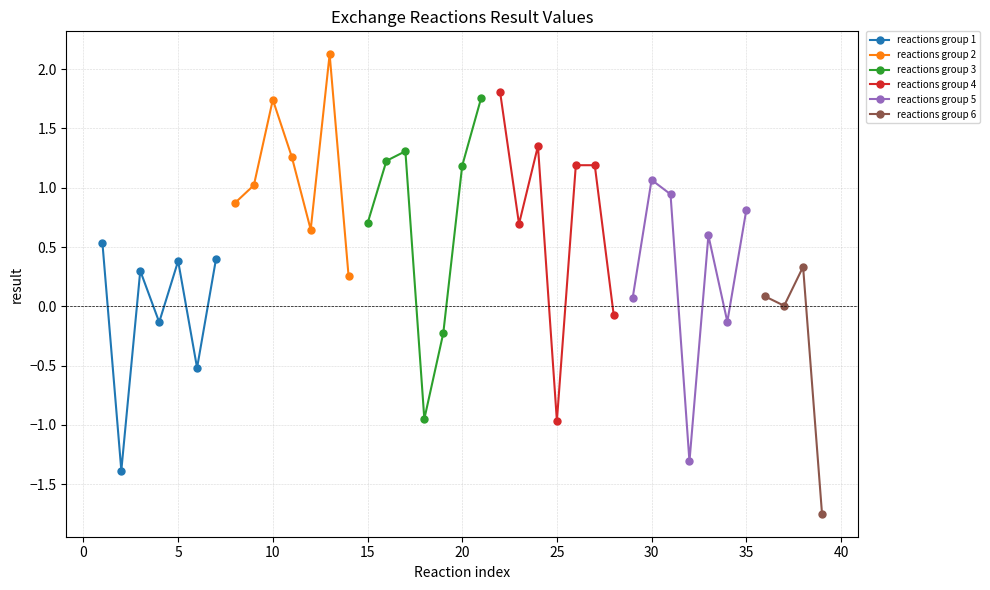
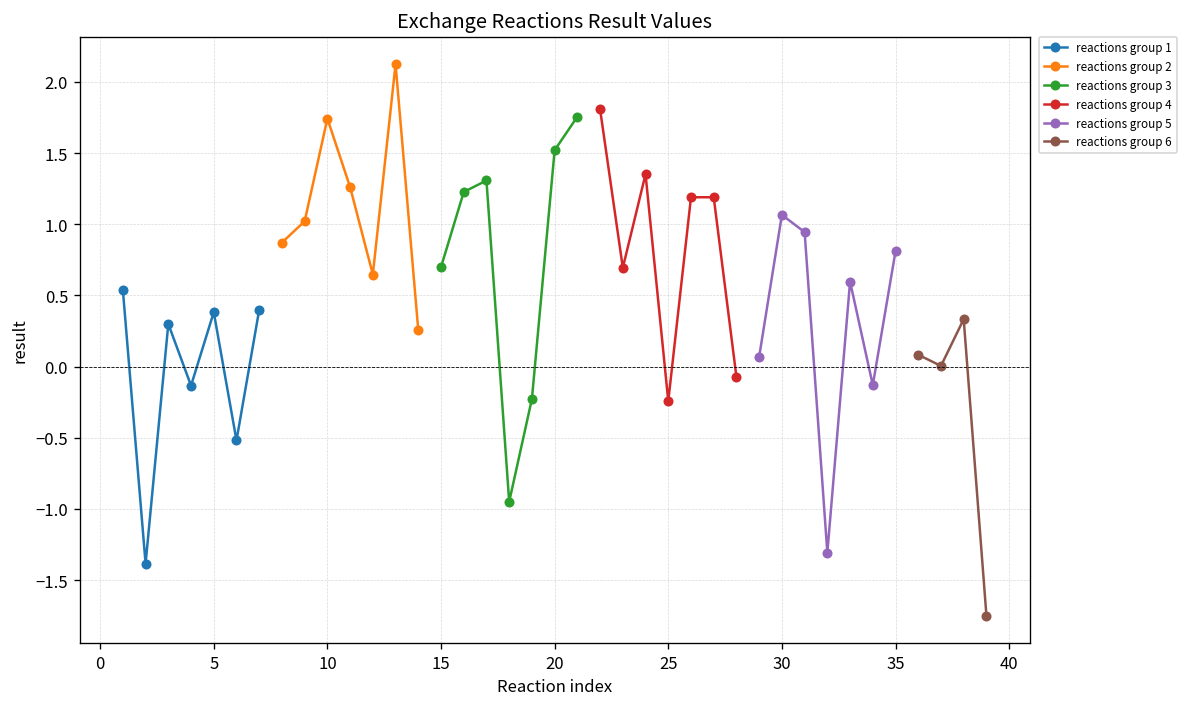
  {
    "reactions group 1": {
      "5": 0.38
    },
    "reactions group 2": {
      "10": 1.74
    },
    "reactions group 3": {
      "15": 0.70,
-     "20": 1.19
+     "20": 1.52
    },
    "reactions group 4": {
-     "25": -0.97
+     "25": -0.24
    },
    "reactions group 5": {
      "30": 1.07,
      "35": 0.81
    }
  }
